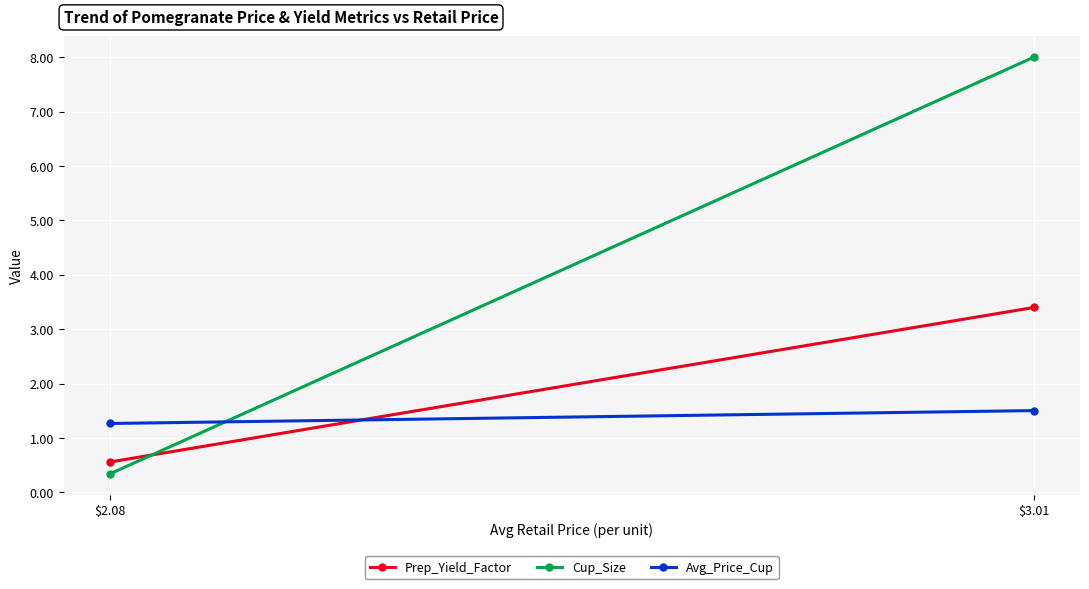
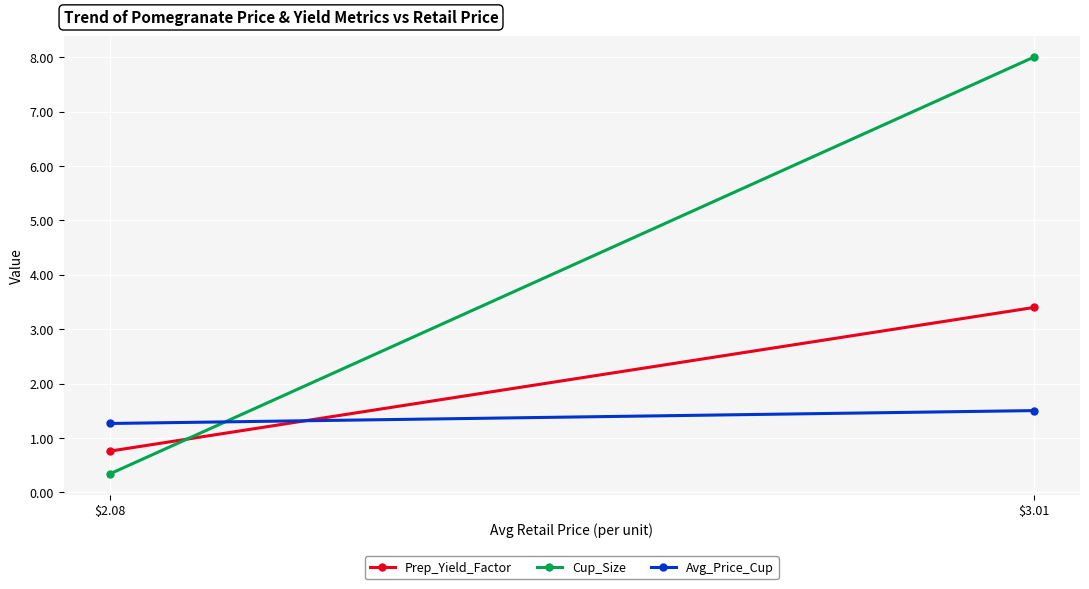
  {
    "Prep_Yield_Factor": {
-     "$2.08": 0.6,
+     "$2.08": 0.8,
      "$3.01": 3.4
    },
    "Cup_Size": {
      "$2.08": 0.3,
      "$3.01": 8.0
    },
    "Avg_Price_Cup": {
      "$2.08": 1.3,
      "$3.01": 1.5
    }
  }
